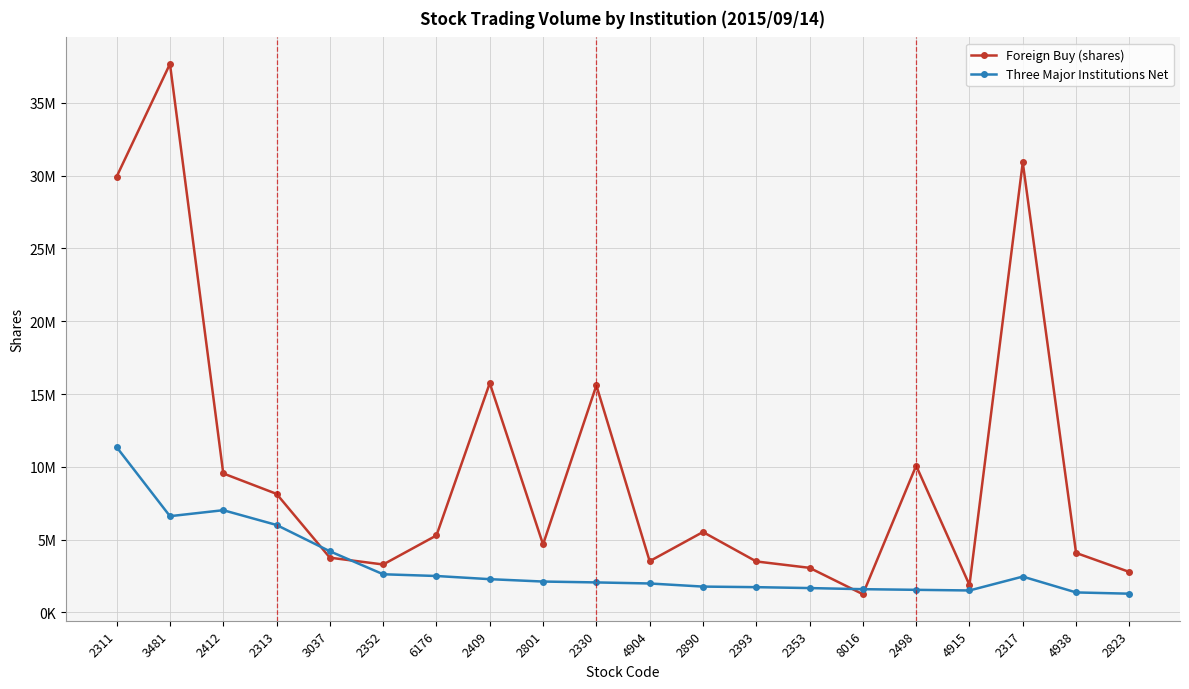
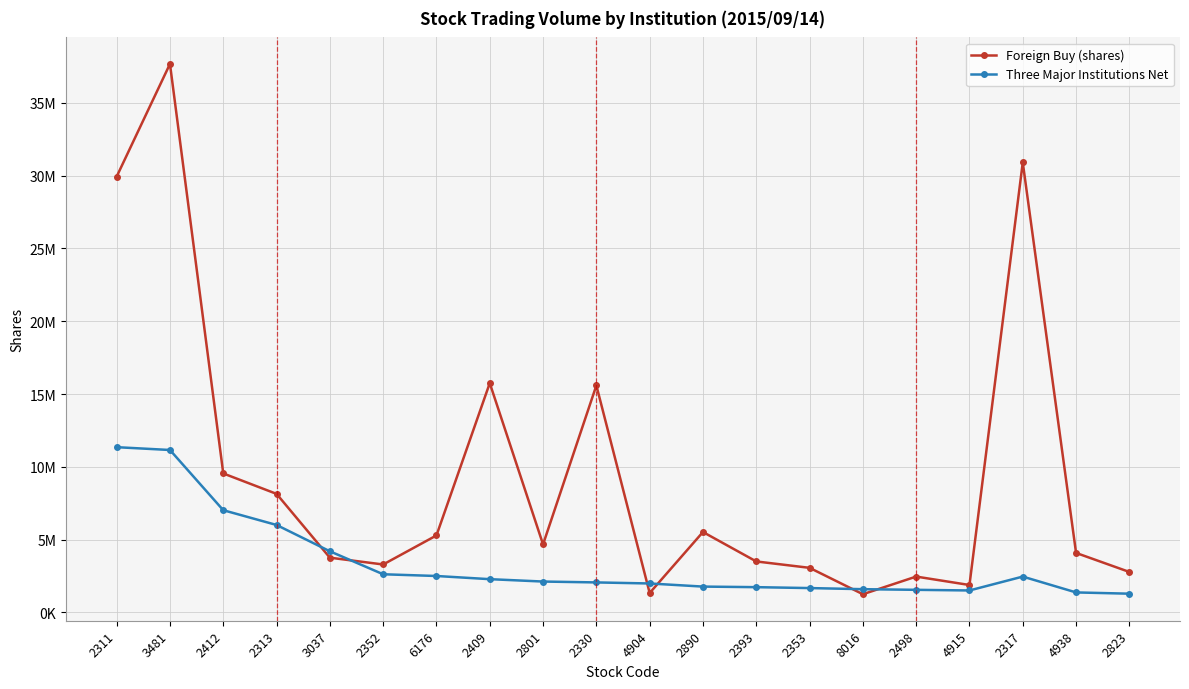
  {
    "Foreign Buy (shares)": {
      "2311": 29900000,
      "3481": 37700000,
      "2412": 9500000,
      "2313": 8100000,
      "3037": 3800000,
      "2352": 3300000,
      "6176": 5300000,
      "2409": 15700000,
      "2801": 4700000,
      "2330": 15600000,
-     "4904": 3500000,
+     "4904": 1300000,
      "2890": 5500000,
      "2393": 3500000,
      "2353": 3100000,
      "8016": 1200000,
-     "2498": 10100000,
+     "2498": 2500000,
      "4915": 1900000,
      "2317": 30900000,
      "4938": 4100000,
      "2823": 2800000
    },
    "Three Major Institutions Net": {
      "2311": 11300000,
-     "3481": 6600000,
+     "3481": 11200000,
      "2412": 7000000,
      "2313": 6000000,
      "3037": 4200000,
      "2352": 2600000,
      "6176": 2500000,
      "2409": 2300000,
      "2801": 2100000,
      "2330": 2100000,
      "4904": 2000000,
      "2890": 1800000,
      "2393": 1700000,
      "2353": 1700000,
      "8016": 1600000,
      "2498": 1500000,
      "4915": 1500000,
      "2317": 2500000,
      "4938": 1400000,
      "2823": 1300000
    }
  }
